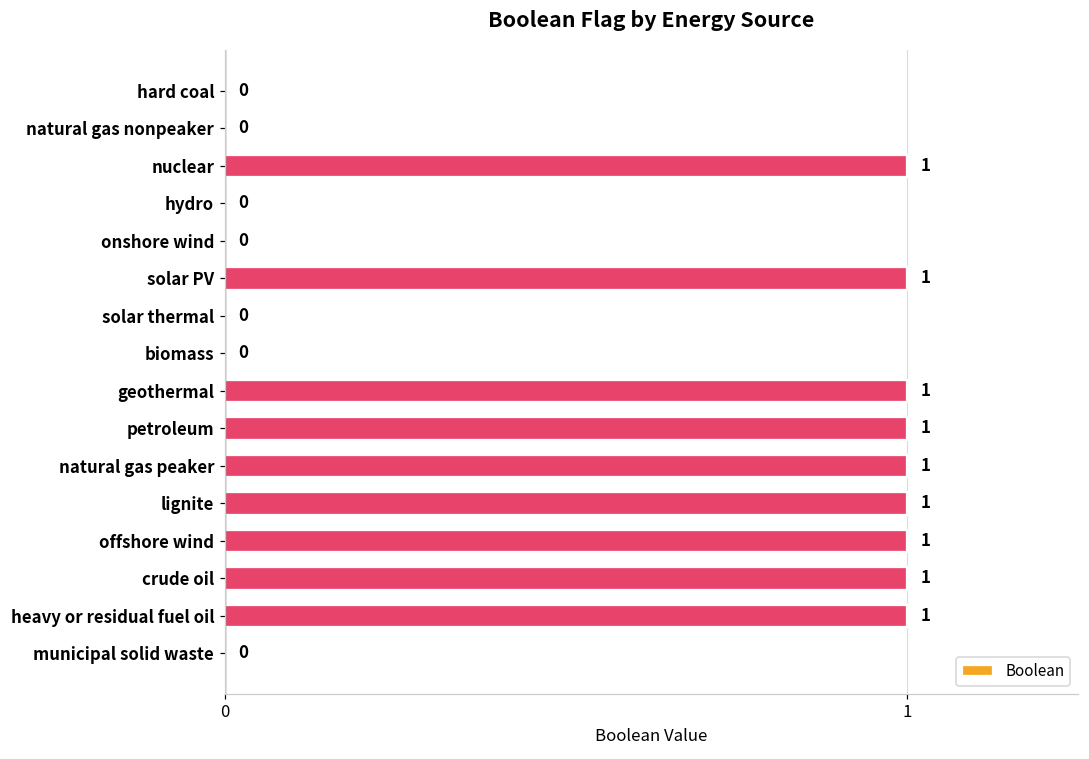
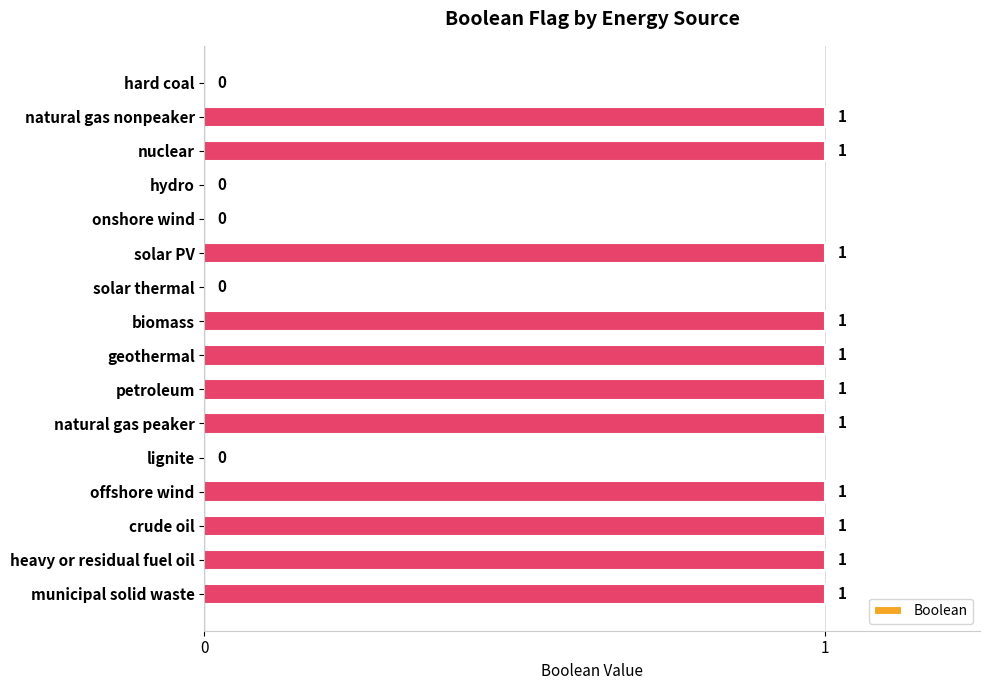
  {
    "hard coal": 0,
-   "natural gas nonpeaker": 0,
+   "natural gas nonpeaker": 1,
    "nuclear": 1,
    "hydro": 0,
    "onshore wind": 0,
    "solar PV": 1,
    "solar thermal": 0,
-   "biomass": 0,
+   "biomass": 1,
    "geothermal": 1,
    "petroleum": 1,
    "natural gas peaker": 1,
-   "lignite": 1,
+   "lignite": 0,
    "offshore wind": 1,
    "crude oil": 1,
    "heavy or residual fuel oil": 1,
-   "municipal solid waste": 0
+   "municipal solid waste": 1
  }
